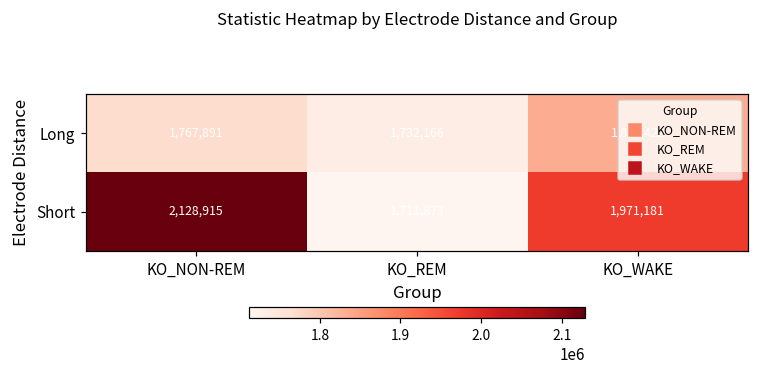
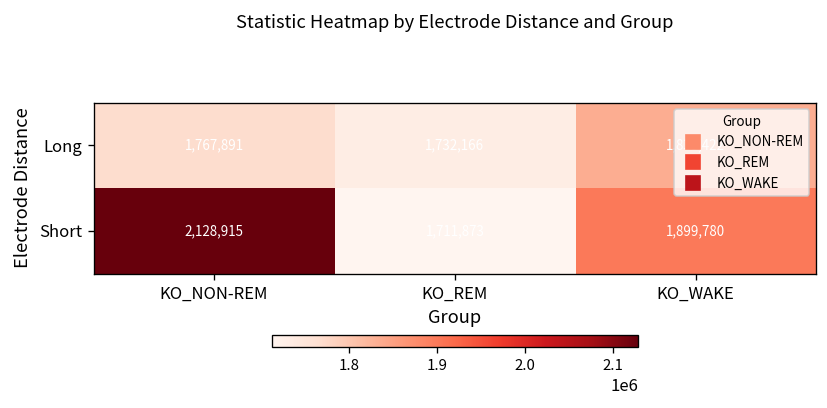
  {
    "Long": {
      "KO_NON-REM": "1,767,891"
    },
    "Short": {
      "KO_NON-REM": "2,128,915",
-     "KO_WAKE": "1,971,181"
+     "KO_WAKE": "1,899,780"
    }
  }
